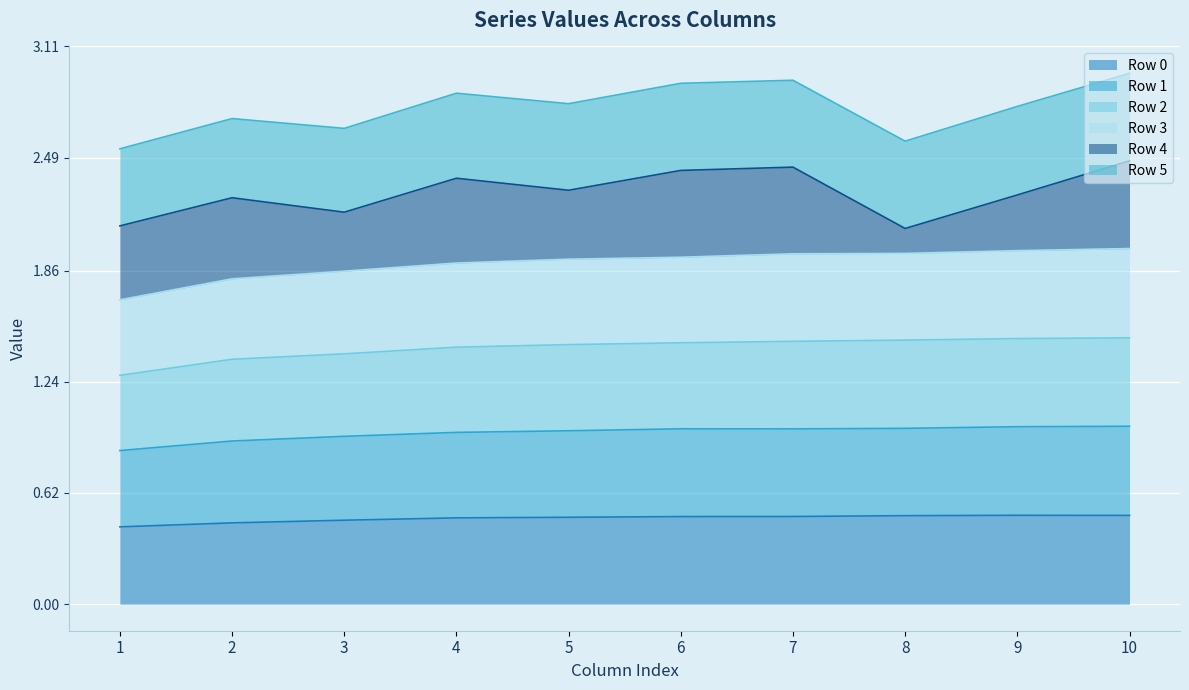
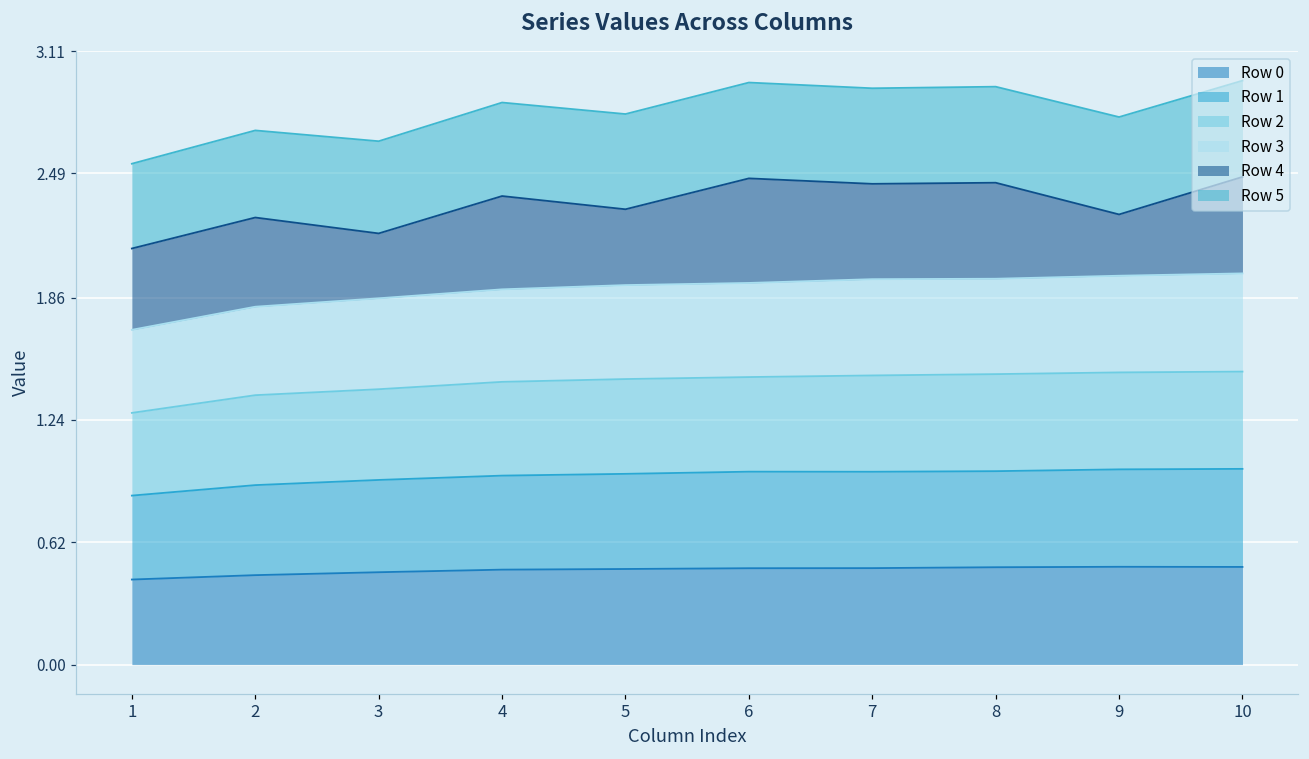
  {
    "Row 4": {
      "1": 0.41,
      "2": 0.45,
      "3": 0.33,
      "4": 0.47,
      "5": 0.38,
-     "6": 0.48,
+     "6": 0.53,
      "7": 0.48,
-     "8": 0.14,
+     "8": 0.49,
      "9": 0.31
    }
  }
